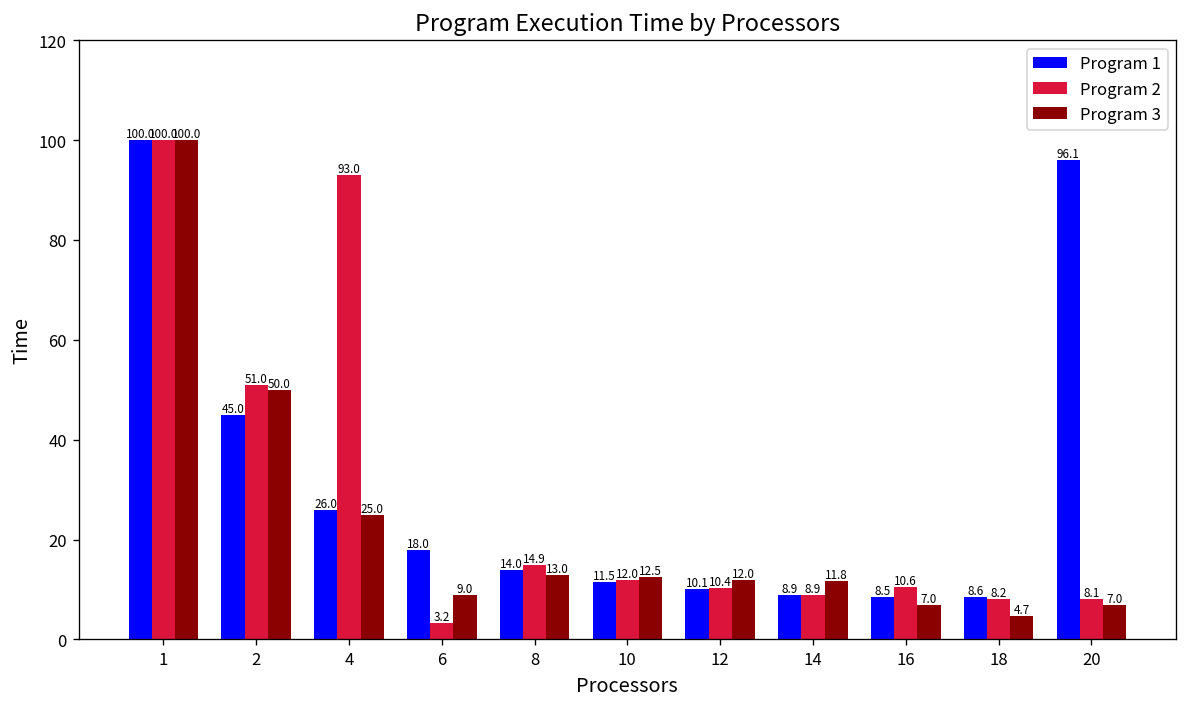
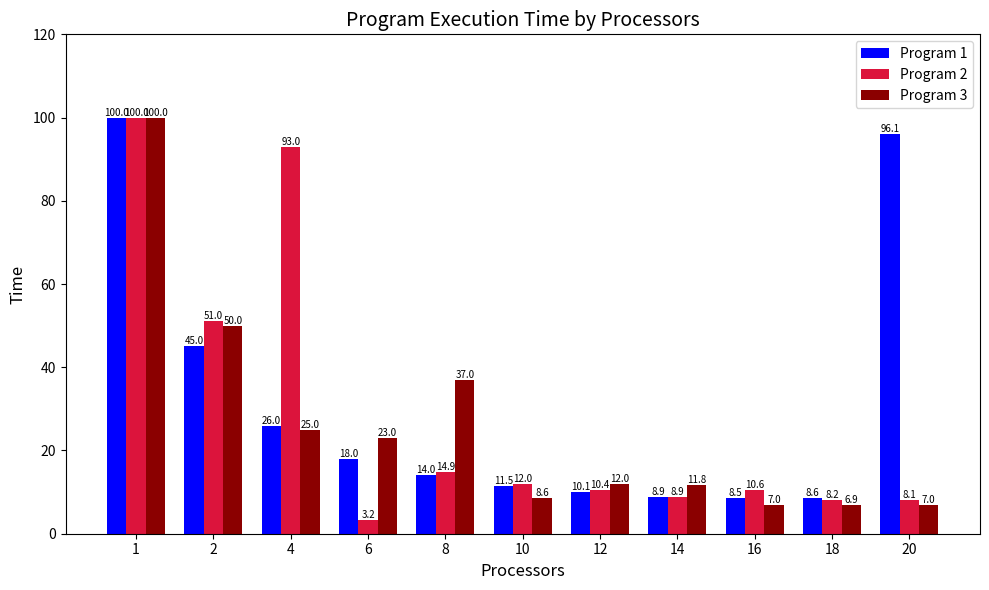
  {
    "Program 1": {
      "2": 45.0,
      "4": 26.0,
      "6": 18.0,
      "8": 14.0,
      "10": 11.5,
      "12": 10.1,
      "14": 8.9,
      "16": 8.5,
      "18": 8.6,
      "20": 96.1
    },
    "Program 2": {
      "2": 51.0,
      "4": 93.0,
      "6": 3.2,
      "8": 14.9,
      "10": 12.0,
      "12": 10.4,
      "14": 8.9,
      "16": 10.6,
      "18": 8.2,
      "20": 8.1
    },
    "Program 3": {
      "2": 50.0,
      "4": 25.0,
-     "6": 9.0,
-     "8": 13.0,
-     "10": 12.5,
+     "6": 23.0,
+     "8": 37.0,
+     "10": 8.6,
      "12": 12.0,
      "14": 11.8,
      "16": 7.0,
-     "18": 4.7,
+     "18": 6.9,
      "20": 7.0
    }
  }
